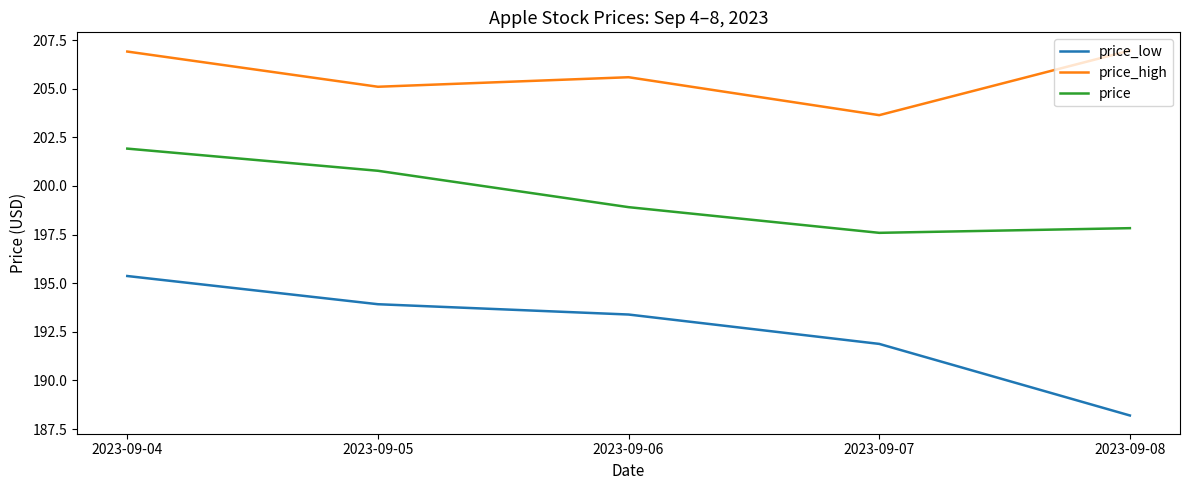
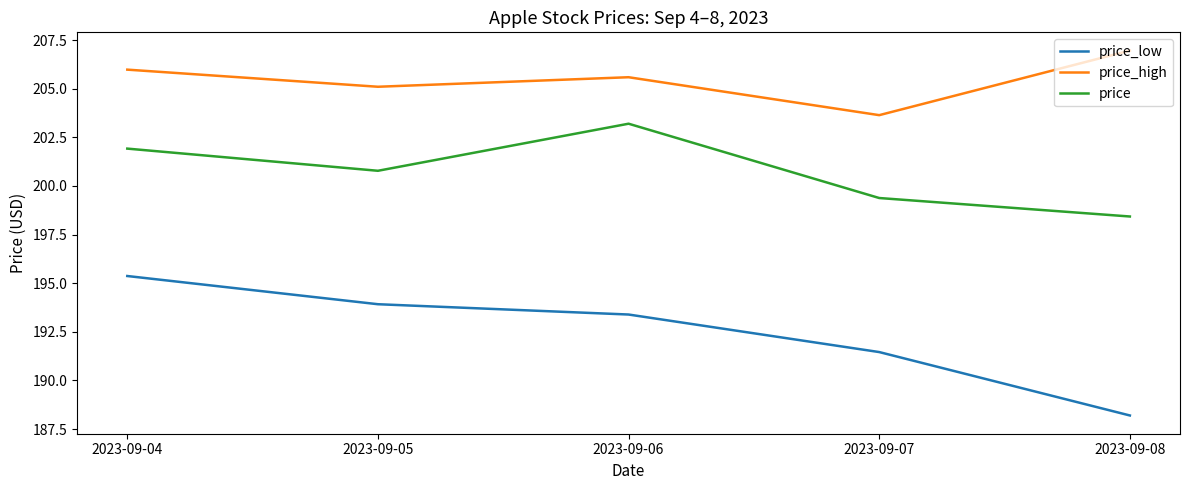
  {
    "price_low": {
      "2023-09-04": 195.4,
      "2023-09-05": 193.9,
      "2023-09-06": 193.4,
-     "2023-09-07": 191.9,
+     "2023-09-07": 191.5,
      "2023-09-08": 188.2
    },
    "price_high": {
-     "2023-09-04": 206.9,
+     "2023-09-04": 206.0,
      "2023-09-05": 205.1,
      "2023-09-06": 205.6,
      "2023-09-07": 203.6
    },
    "price": {
      "2023-09-04": 201.9,
      "2023-09-05": 200.8,
-     "2023-09-06": 198.9,
-     "2023-09-07": 197.6,
-     "2023-09-08": 197.8
+     "2023-09-06": 203.2,
+     "2023-09-07": 199.4,
+     "2023-09-08": 198.4
    }
  }
